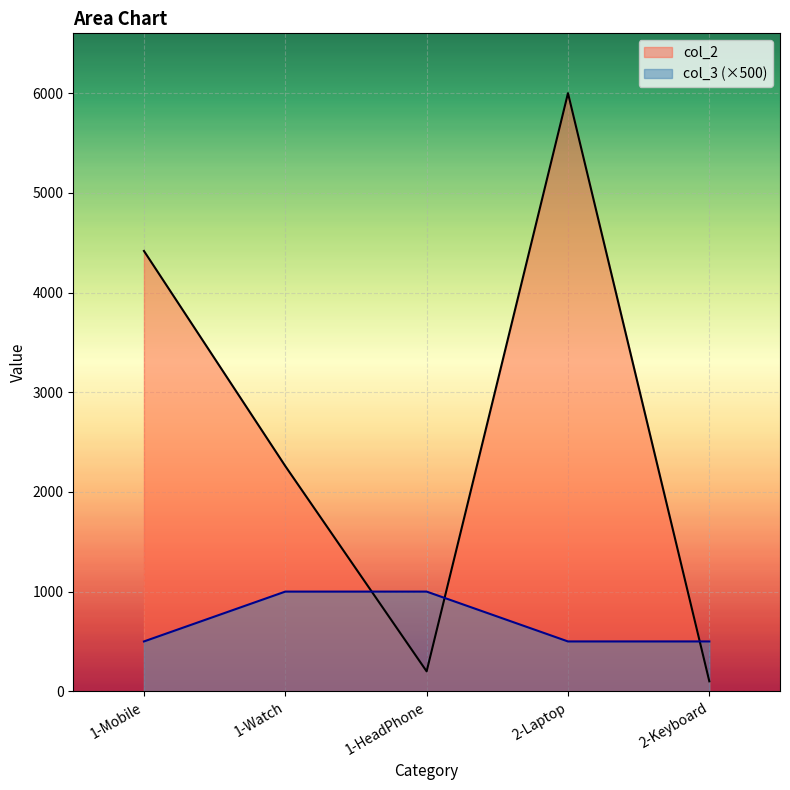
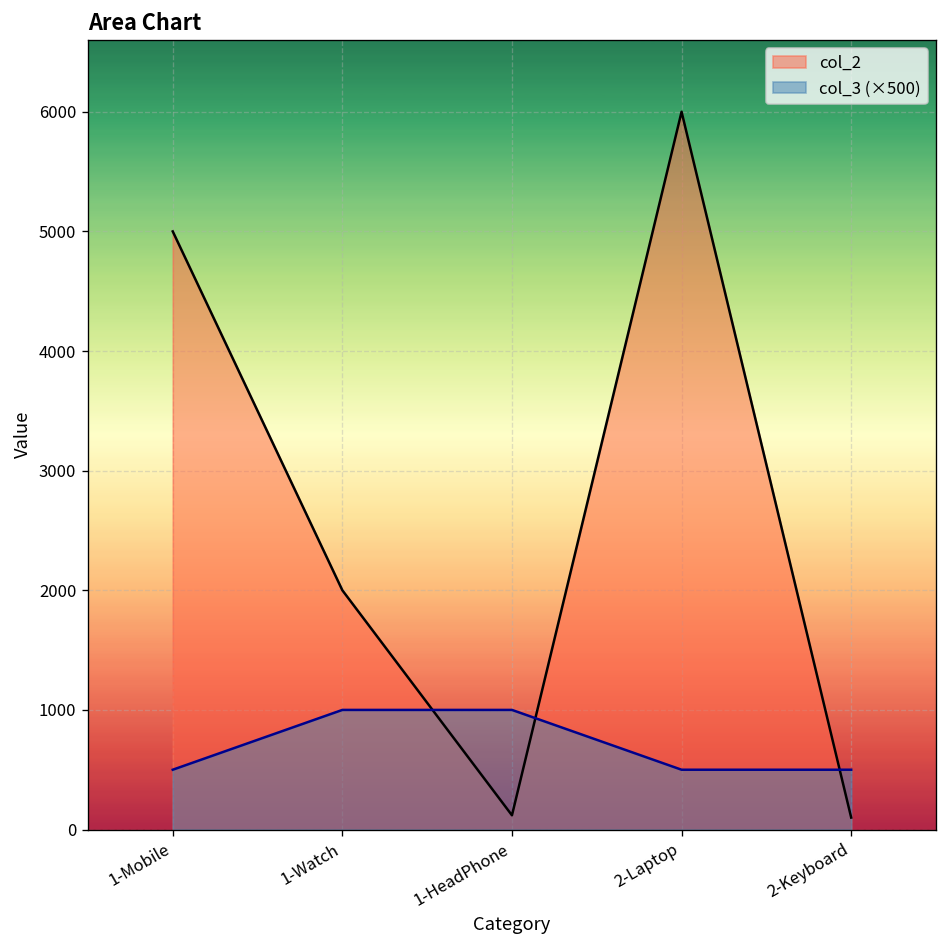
  {
    "col_2": {
-     "1-Mobile": 4400,
-     "1-Watch": 2300,
-     "1-HeadPhone": 200,
+     "1-Mobile": 5000,
+     "1-Watch": 2000,
+     "1-HeadPhone": 100,
      "2-Laptop": 6000,
      "2-Keyboard": 100
    },
    "col_3 (×500)": {
      "1-Mobile": 500,
      "1-Watch": 1000,
      "1-HeadPhone": 1000,
      "2-Laptop": 500,
      "2-Keyboard": 500
    }
  }
